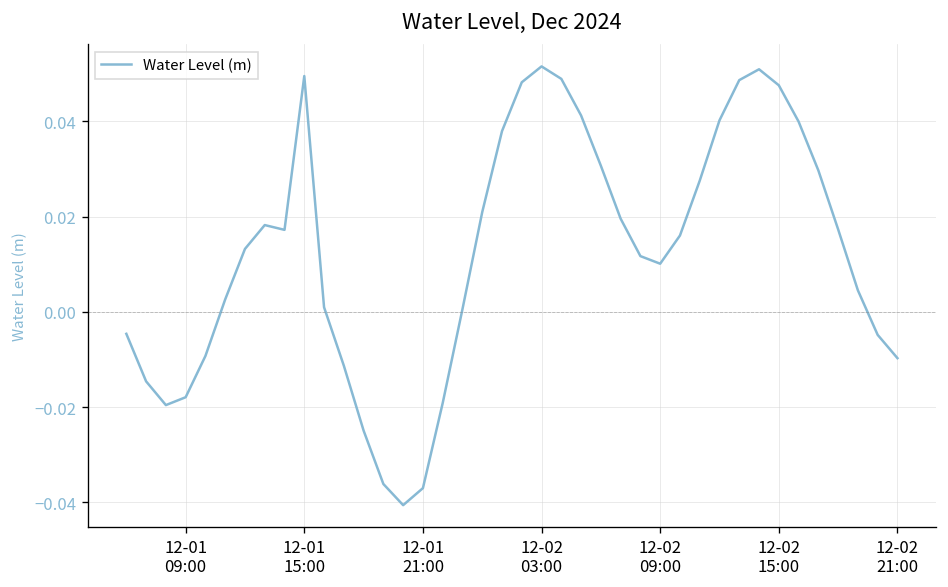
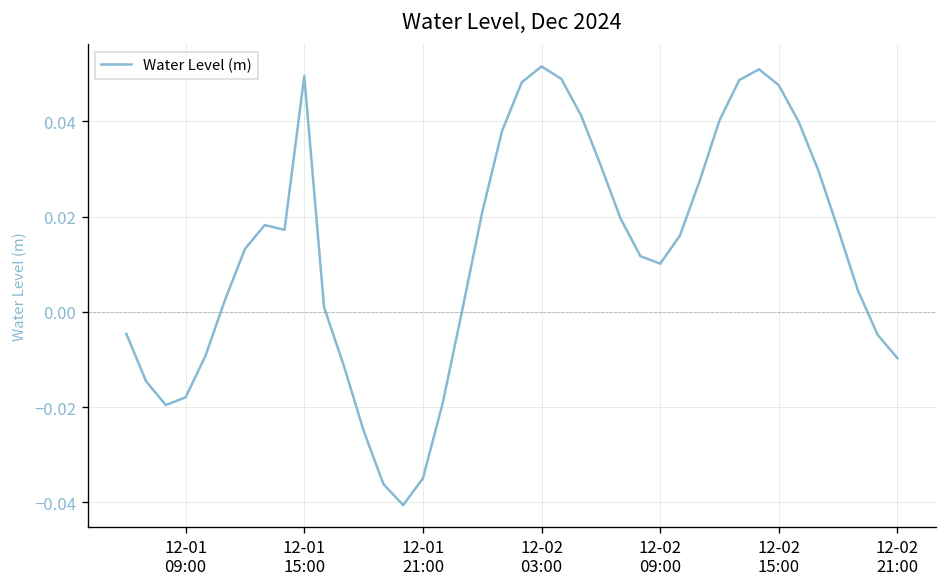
  {
    "12-01 09:00": -0.018,
    "12-01 15:00": 0.049,
-   "12-01 21:00": -0.037,
+   "12-01 21:00": -0.035,
    "12-02 03:00": 0.052,
    "12-02 09:00": 0.010,
    "12-02 15:00": 0.048,
    "12-02 21:00": -0.010
  }
